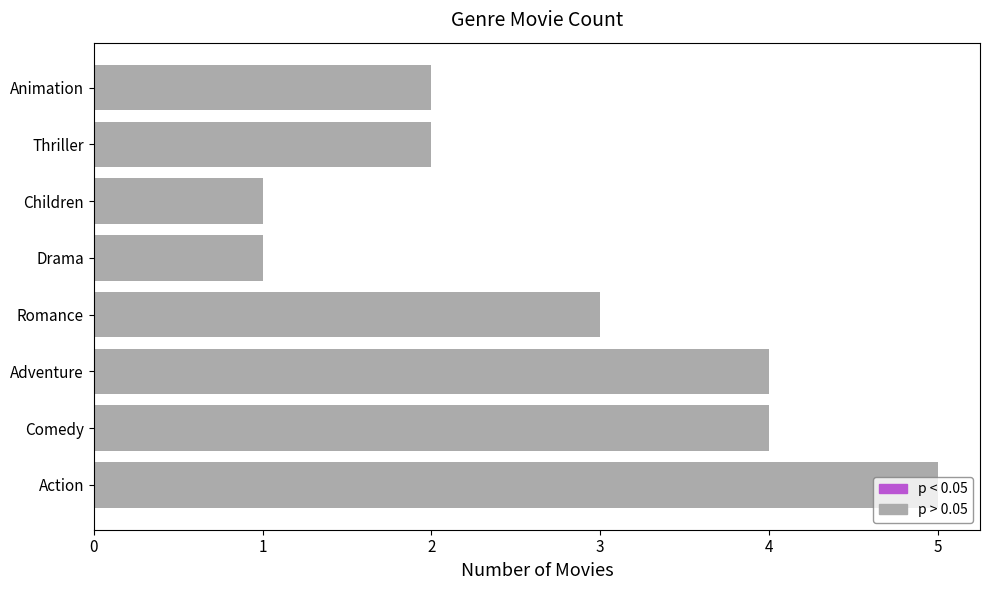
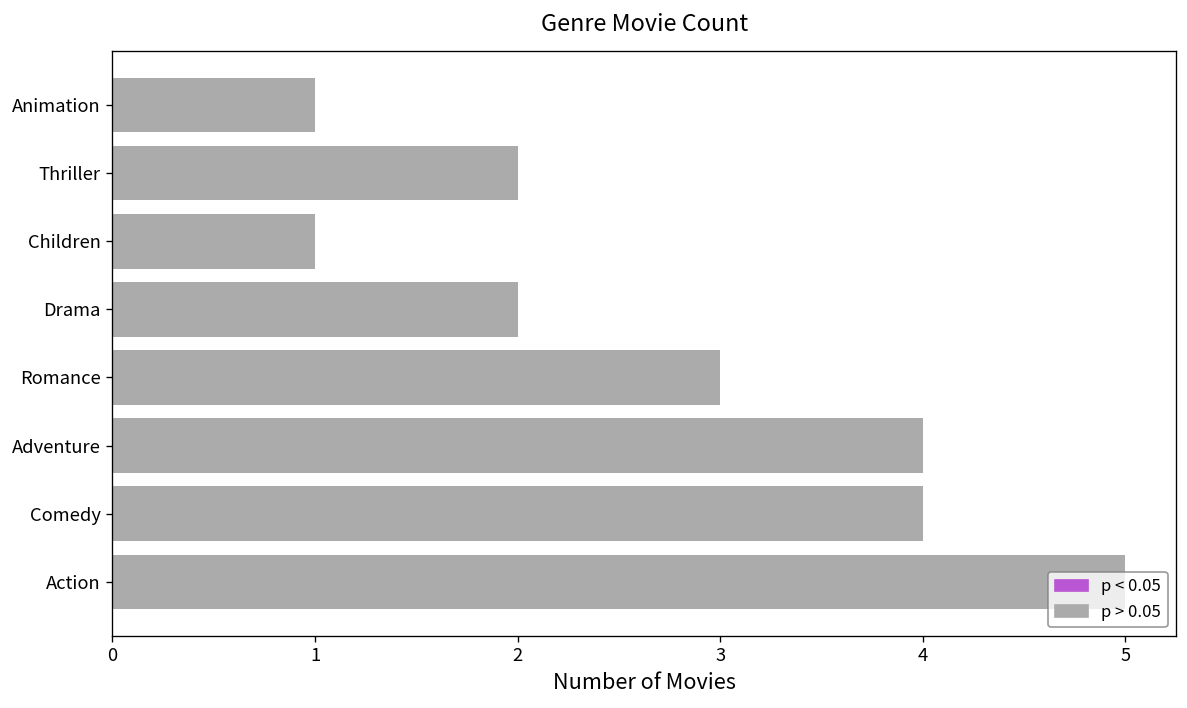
  {
-   "Animation": 2,
+   "Animation": 1,
    "Thriller": 2,
    "Children": 1,
-   "Drama": 1,
+   "Drama": 2,
    "Romance": 3,
    "Adventure": 4,
    "Comedy": 4
  }
